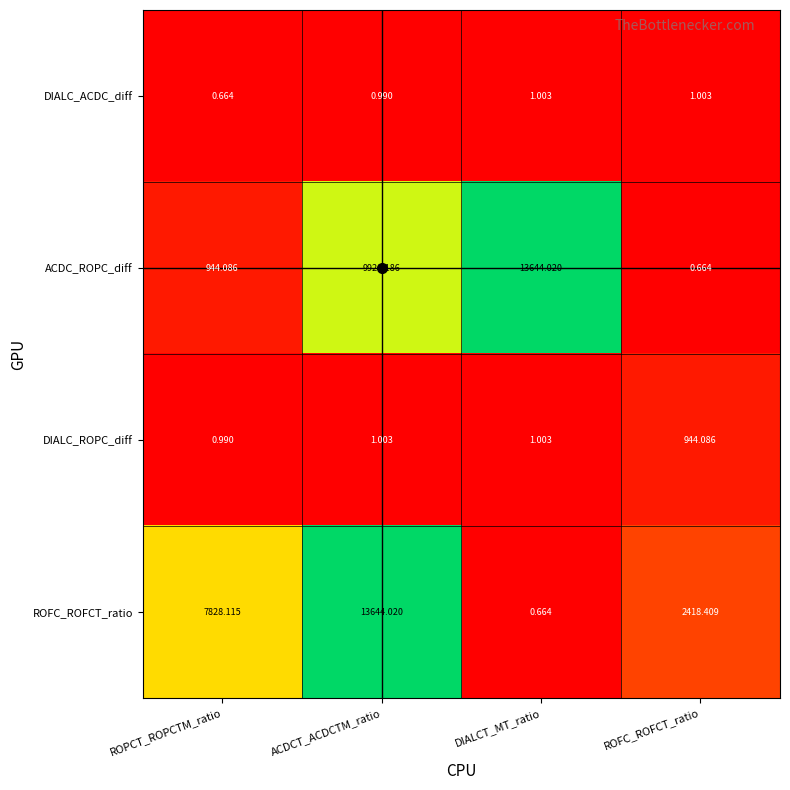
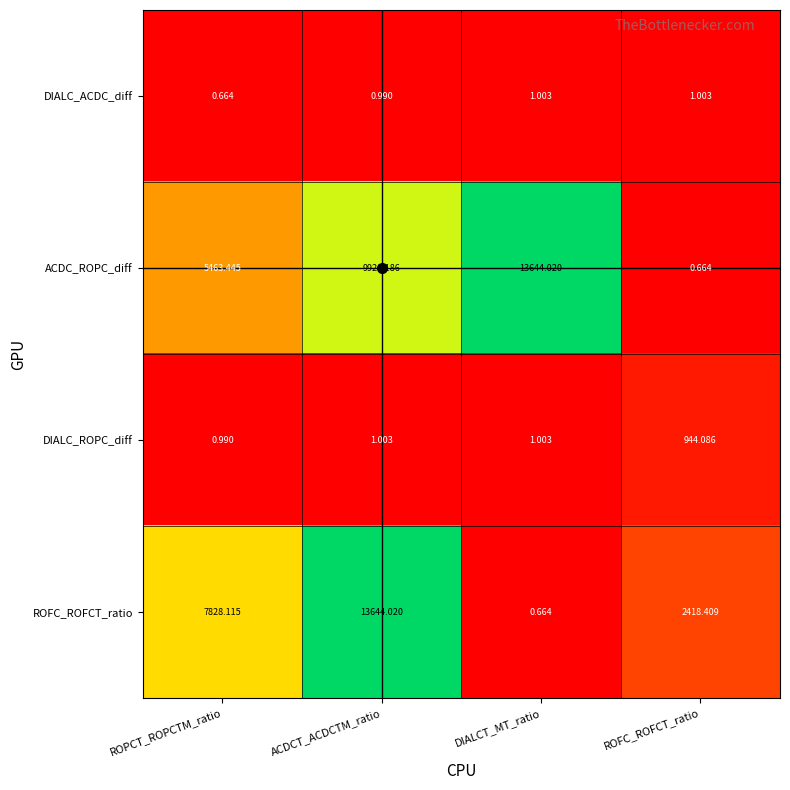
  {
    "DIALC_ACDC_diff": {
      "ROPCT_ROPCTM_ratio": 0.664,
      "ACDCT_ACDCTM_ratio": 0.990,
      "DIALCT_MT_ratio": 1.003,
      "ROFC_ROFCT_ratio": 1.003
    },
    "ACDC_ROPC_diff": {
-     "ROPCT_ROPCTM_ratio": 944.086,
+     "ROPCT_ROPCTM_ratio": 5463.445,
      "DIALCT_MT_ratio": 13644.020,
      "ROFC_ROFCT_ratio": 0.664
    },
    "DIALC_ROPC_diff": {
      "ROPCT_ROPCTM_ratio": 0.990,
      "ACDCT_ACDCTM_ratio": 1.003,
      "DIALCT_MT_ratio": 1.003,
      "ROFC_ROFCT_ratio": 944.086
    },
    "ROFC_ROFCT_ratio": {
      "ROPCT_ROPCTM_ratio": 7828.115,
      "ACDCT_ACDCTM_ratio": 13644.020,
      "DIALCT_MT_ratio": 0.664,
      "ROFC_ROFCT_ratio": 2418.409
    }
  }
